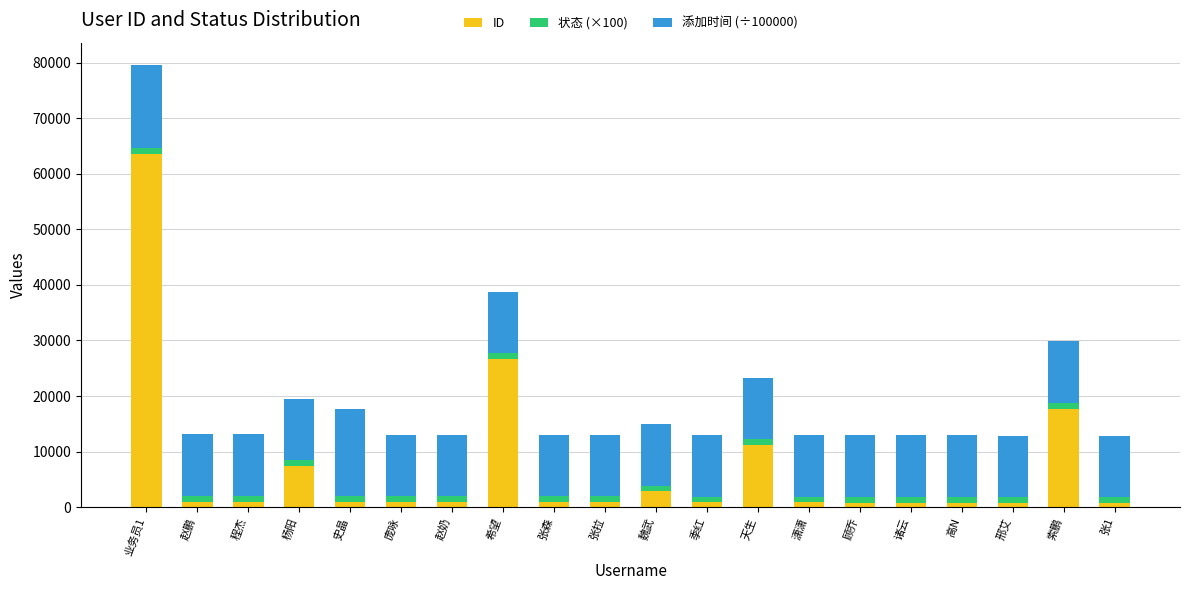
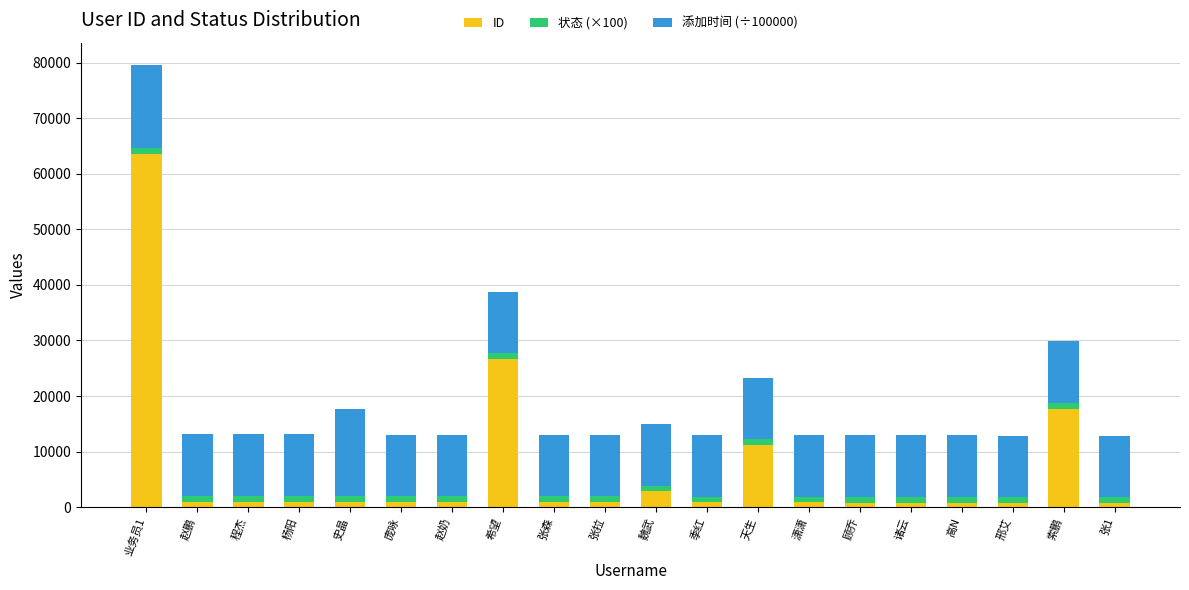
  {
    "ID": {
      "业务员1": 64000,
      "赵鹏": 1000,
      "程杰": 1000,
-     "杨阳": 7000,
+     "杨阳": 1000,
      "史晶": 1000,
      "庞咏": 1000,
      "赵奶": 1000,
      "希望": 27000,
      "张森": 1000,
      "张拉": 1000,
      "魏武": 3000,
      "季红": 1000,
      "天生": 11000,
      "潇潇": 1000,
      "顾乔": 1000,
      "诸云": 1000,
      "高N": 1000,
      "邢艾": 1000,
      "索鹏": 18000,
      "张1": 1000
    },
    "状态 (×100)": {
      "业务员1": 1000,
      "赵鹏": 1000,
      "程杰": 1000,
      "杨阳": 1000,
      "史晶": 1000,
      "庞咏": 1000,
      "赵奶": 1000,
      "希望": 1000,
      "张森": 1000,
      "张拉": 1000,
      "魏武": 1000,
      "季红": 1000,
      "天生": 1000,
      "潇潇": 1000,
      "顾乔": 1000,
      "诸云": 1000,
      "高N": 1000,
      "邢艾": 1000,
      "索鹏": 1000,
      "张1": 1000
    },
    "添加时间 (÷100000)": {
      "业务员1": 15000,
      "赵鹏": 11000,
      "程杰": 11000,
      "杨阳": 11000,
      "史晶": 16000,
      "庞咏": 11000,
      "赵奶": 11000,
      "希望": 11000,
      "张森": 11000,
      "张拉": 11000,
      "魏武": 11000,
      "季红": 11000,
      "天生": 11000,
      "潇潇": 11000,
      "顾乔": 11000,
      "诸云": 11000,
      "高N": 11000,
      "邢艾": 11000,
      "索鹏": 11000,
      "张1": 11000
    }
  }
